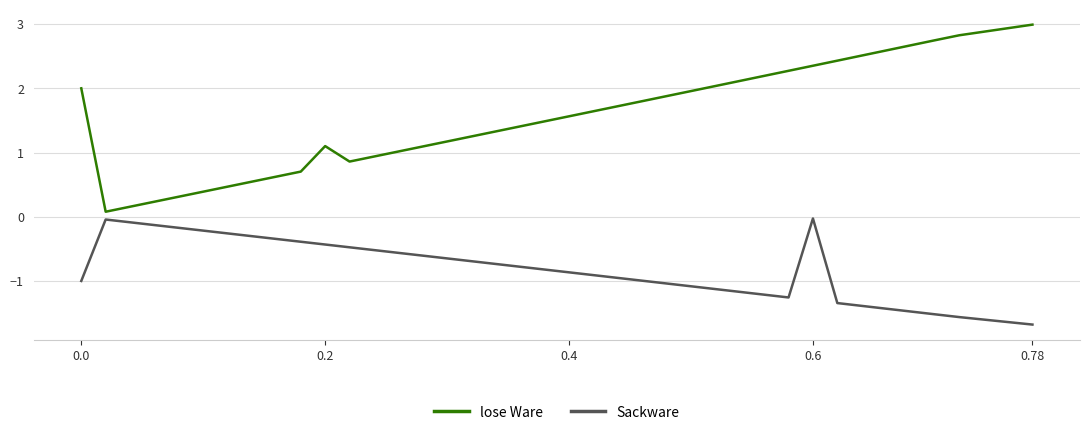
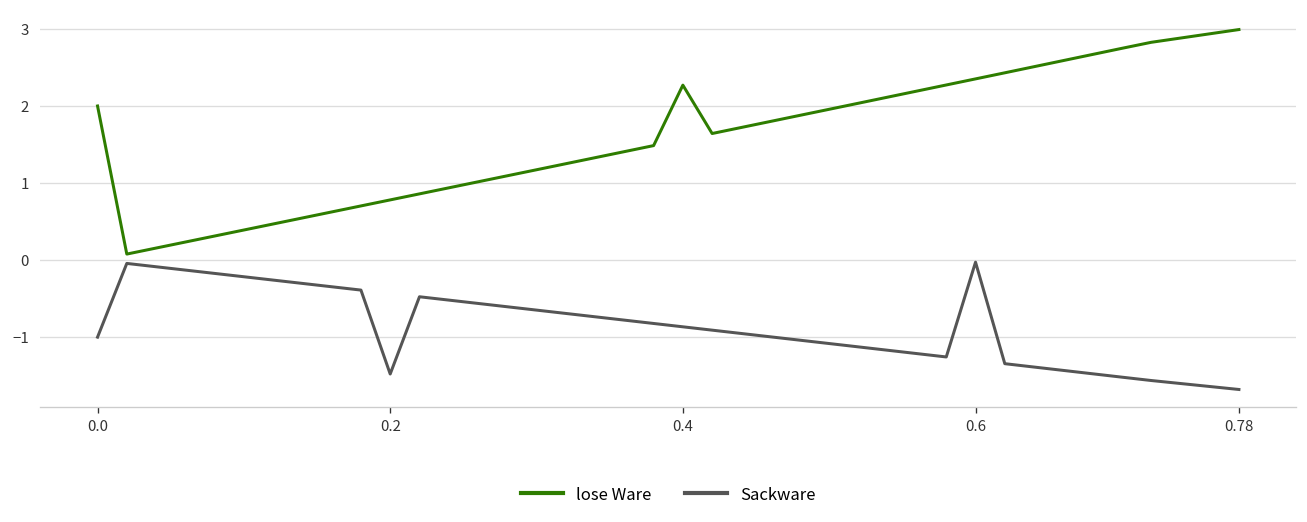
  {
    "lose Ware": {
      "0.0": 2.0,
-     "0.2": 1.1,
-     "0.4": 1.6,
+     "0.2": 0.8,
+     "0.4": 2.3,
      "0.6": 2.4,
      "0.78": 3.0
    },
    "Sackware": {
      "0.0": -1.0,
-     "0.2": -0.4,
+     "0.2": -1.5,
      "0.4": -0.9,
      "0.6": 0.0,
      "0.78": -1.7
    }
  }
